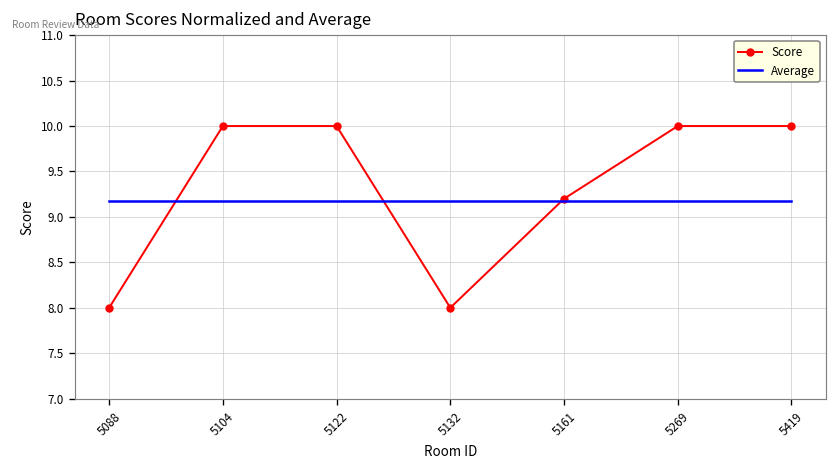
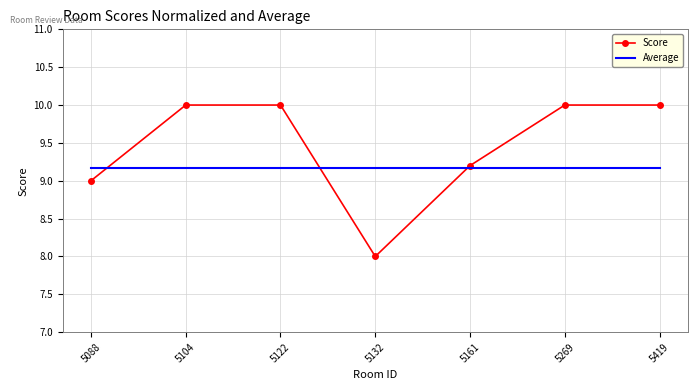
  {
    "Score": {
-     "5088": 8,
+     "5088": 9,
      "5104": 10,
      "5122": 10,
      "5132": 8,
      "5269": 10,
      "5419": 10
    },
    "Average": {
      "5088": 9.2,
      "5104": 9.2,
      "5122": 9.2,
      "5132": 9.2,
      "5269": 9.2,
      "5419": 9.2
    }
  }
